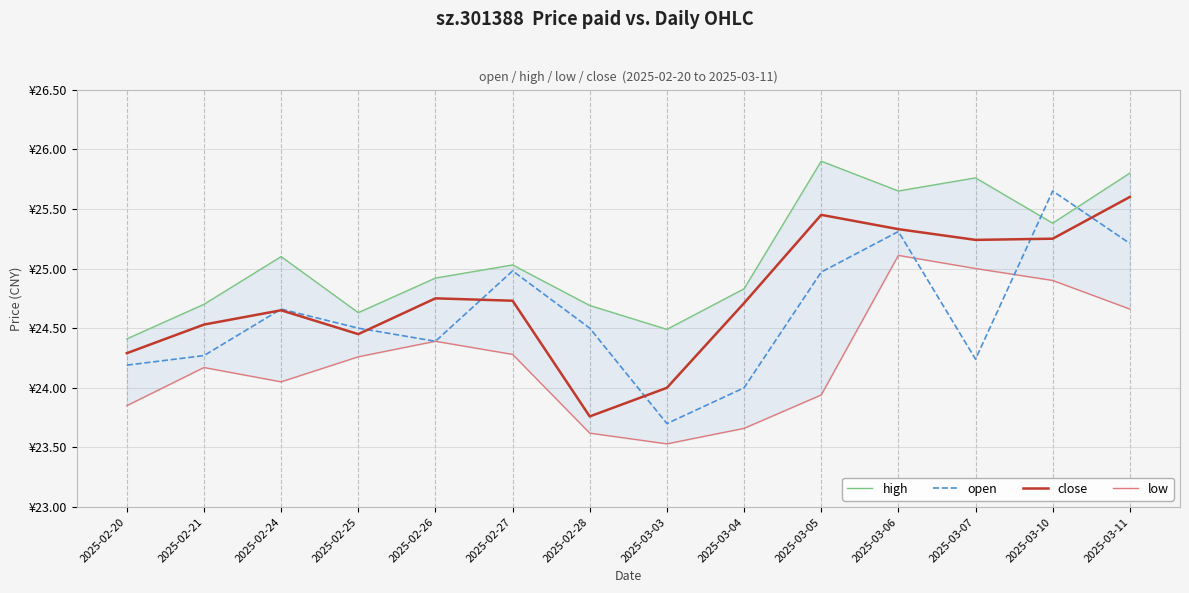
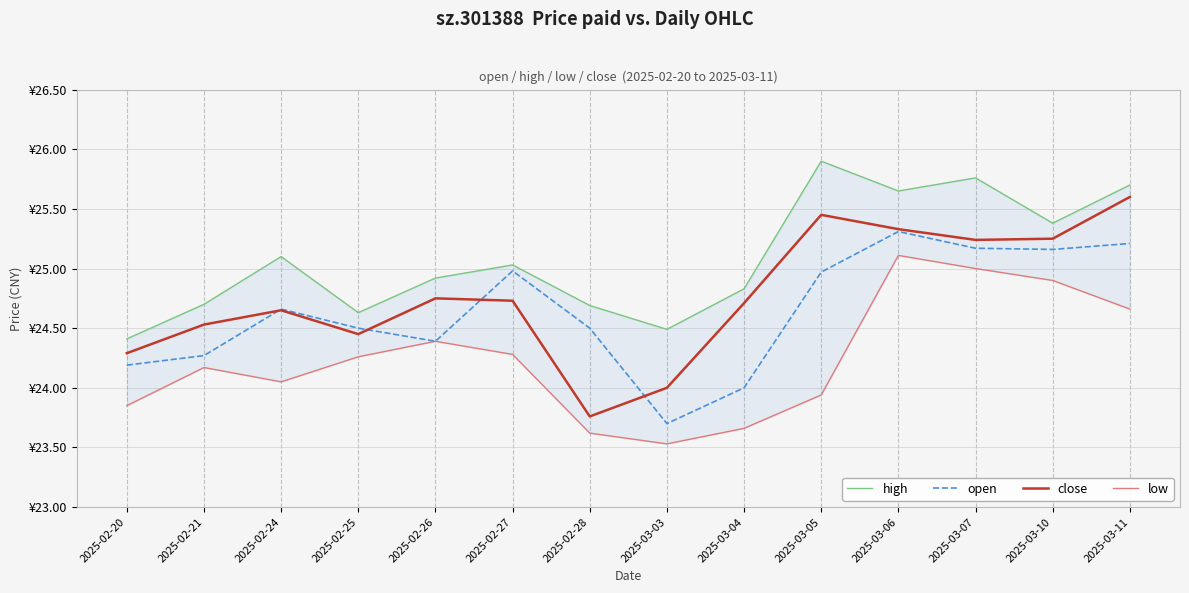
  {
    "high": {
      "2025-02-20": "¥24.4",
      "2025-02-21": "¥24.7",
      "2025-02-24": "¥25.1",
      "2025-02-25": "¥24.63",
      "2025-02-26": "¥24.9",
      "2025-02-27": "¥25.03",
      "2025-02-28": "¥24.7",
      "2025-03-03": "¥24.5",
      "2025-03-04": "¥24.83",
      "2025-03-05": "¥25.9",
      "2025-03-06": "¥25.65",
      "2025-03-07": "¥25.76",
      "2025-03-10": "¥25.4",
-     "2025-03-11": "¥25.8"
+     "2025-03-11": "¥25.7"
    },
    "open": {
      "2025-02-20": "¥24.19",
      "2025-02-21": "¥24.27",
      "2025-02-25": "¥24.50",
      "2025-02-27": "¥24.98",
      "2025-02-28": "¥24.50",
      "2025-03-03": "¥23.70",
      "2025-03-04": "¥24.00",
      "2025-03-05": "¥24.97",
-     "2025-03-07": "¥24.24",
-     "2025-03-10": "¥25.65",
+     "2025-03-07": "¥25.17",
+     "2025-03-10": "¥25.16",
      "2025-03-11": "¥25.21"
    },
    "close": {
      "2025-02-20": "¥24.29",
      "2025-02-21": "¥24.53",
      "2025-02-25": "¥24.45",
      "2025-02-26": "¥24.75",
      "2025-02-27": "¥24.73",
      "2025-02-28": "¥23.76",
      "2025-03-03": "¥24.00",
      "2025-03-04": "¥24.71",
      "2025-03-05": "¥25.45",
      "2025-03-07": "¥25.24",
      "2025-03-10": "¥25.25",
      "2025-03-11": "¥25.60"
    },
    "low": {
      "2025-02-20": "¥23.85",
      "2025-02-21": "¥24.17",
      "2025-02-24": "¥24.05",
      "2025-02-25": "¥24.26",
      "2025-02-27": "¥24.28",
      "2025-02-28": "¥23.62",
      "2025-03-03": "¥23.53",
      "2025-03-04": "¥23.66",
      "2025-03-05": "¥23.94",
      "2025-03-06": "¥25.11",
      "2025-03-07": "¥25.00",
      "2025-03-10": "¥24.90",
      "2025-03-11": "¥24.66"
    }
  }
